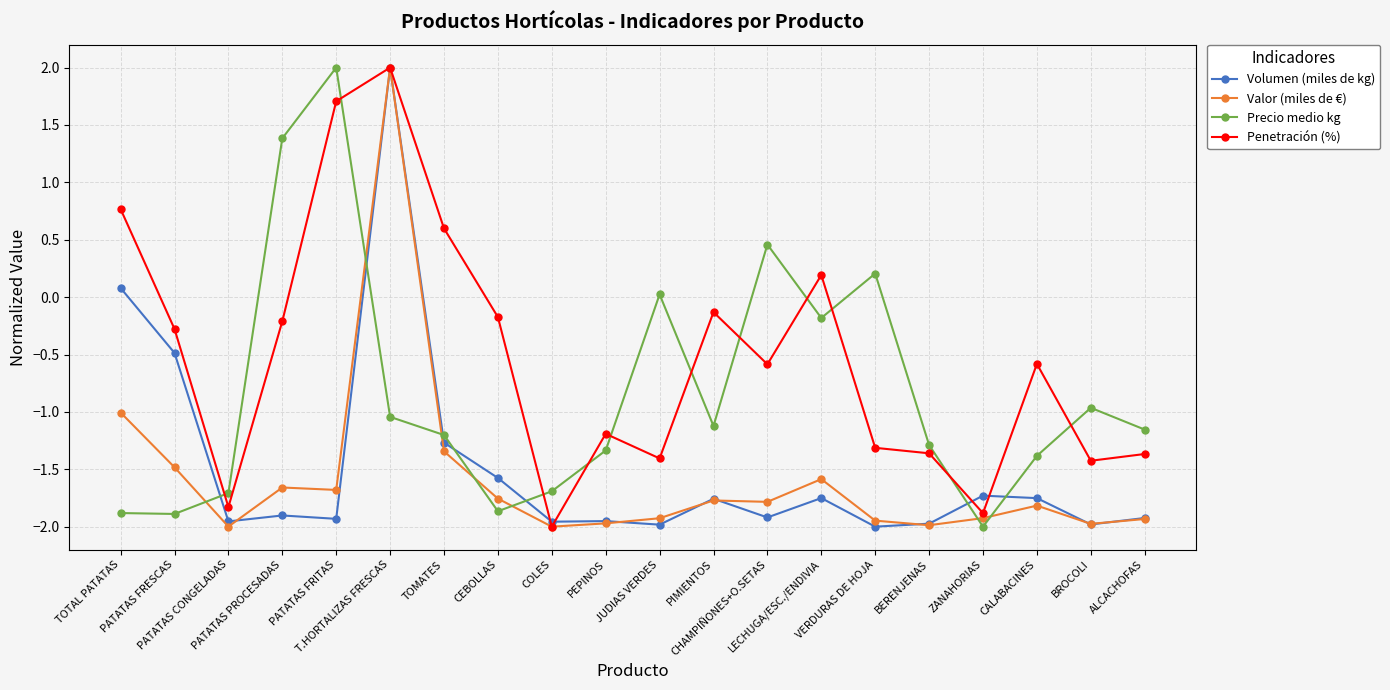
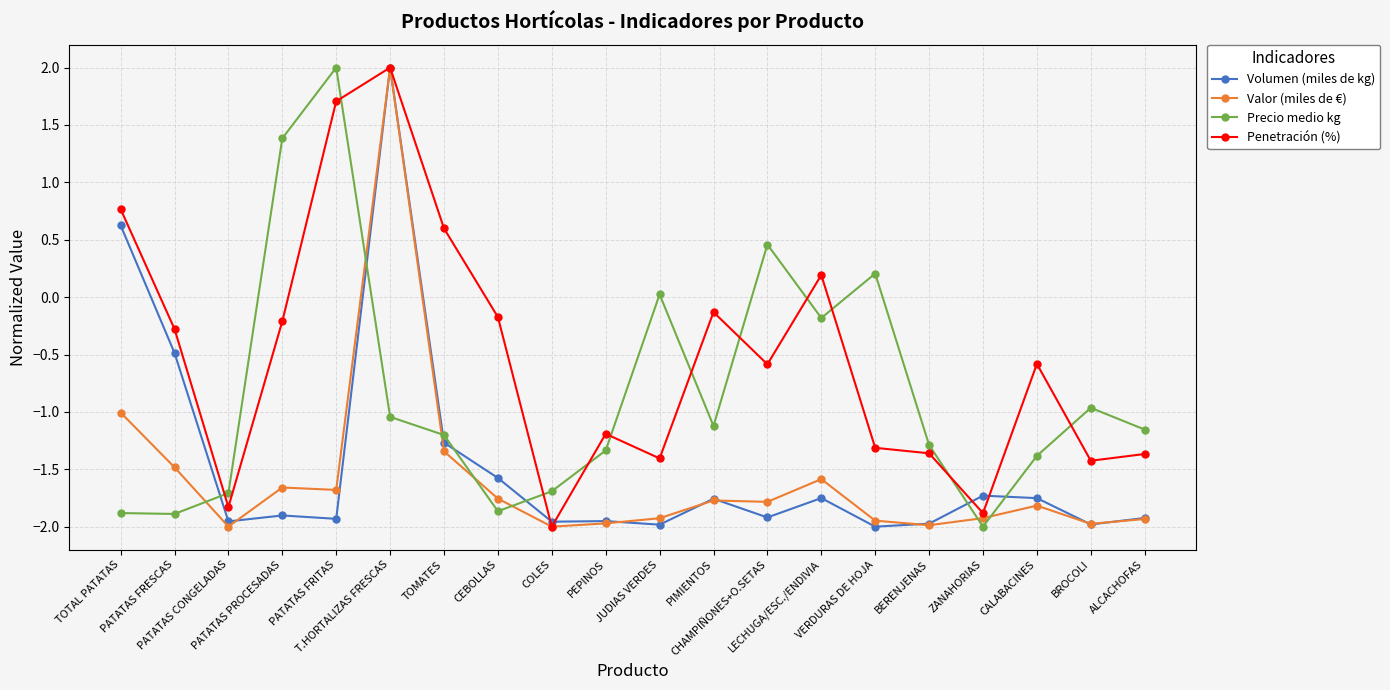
  {
    "Volumen (miles de kg)": {
-     "TOTAL PATATAS": 0.08,
+     "TOTAL PATATAS": 0.63,
      "PATATAS FRESCAS": -0.49,
      "PATATAS CONGELADAS": -1.95,
      "PATATAS PROCESADAS": -1.90,
      "PATATAS FRITAS": -1.93,
      "TOMATES": -1.27,
      "CEBOLLAS": -1.58,
      "COLES": -1.96,
      "JUDIAS VERDES": -1.98,
      "CHAMPIÑONES+O.SETAS": -1.92,
      "LECHUGA/ESC./ENDIVIA": -1.75,
      "VERDURAS DE HOJA": -2.00,
      "ZANAHORIAS": -1.73,
      "CALABACINES": -1.75
    },
    "Valor (miles de €)": {
      "TOTAL PATATAS": -1.01,
      "PATATAS FRESCAS": -1.48,
      "PATATAS CONGELADAS": -2.00,
      "PATATAS PROCESADAS": -1.66,
      "PATATAS FRITAS": -1.68,
      "TOMATES": -1.34,
      "CEBOLLAS": -1.76,
      "JUDIAS VERDES": -1.93,
      "CHAMPIÑONES+O.SETAS": -1.78,
      "LECHUGA/ESC./ENDIVIA": -1.59,
      "VERDURAS DE HOJA": -1.95,
      "ZANAHORIAS": -1.93,
      "CALABACINES": -1.82
    },
    "Precio medio kg": {
      "TOTAL PATATAS": -1.88,
      "PATATAS FRESCAS": -1.89,
      "PATATAS CONGELADAS": -1.71,
      "PATATAS PROCESADAS": 1.38,
      "PATATAS FRITAS": 2.00,
      "T.HORTALIZAS FRESCAS": -1.04,
      "TOMATES": -1.20,
      "CEBOLLAS": -1.87,
      "COLES": -1.69,
      "PEPINOS": -1.34,
      "JUDIAS VERDES": 0.02,
      "PIMIENTOS": -1.12,
      "CHAMPIÑONES+O.SETAS": 0.46,
      "LECHUGA/ESC./ENDIVIA": -0.18,
      "VERDURAS DE HOJA": 0.21,
      "BERENJENAS": -1.29,
      "ZANAHORIAS": -2.00,
      "CALABACINES": -1.38,
      "BROCOLI": -0.96,
      "ALCACHOFAS": -1.15
    },
    "Penetración (%)": {
      "TOTAL PATATAS": 0.77,
      "PATATAS FRESCAS": -0.28,
      "PATATAS CONGELADAS": -1.83,
      "PATATAS PROCESADAS": -0.21,
      "PATATAS FRITAS": 1.71,
      "TOMATES": 0.60,
      "CEBOLLAS": -0.17,
      "PEPINOS": -1.19,
      "JUDIAS VERDES": -1.41,
      "PIMIENTOS": -0.13,
      "CHAMPIÑONES+O.SETAS": -0.59,
      "LECHUGA/ESC./ENDIVIA": 0.19,
      "VERDURAS DE HOJA": -1.31,
      "BERENJENAS": -1.36,
      "ZANAHORIAS": -1.88,
      "CALABACINES": -0.58,
      "BROCOLI": -1.43,
      "ALCACHOFAS": -1.37
    }
  }
